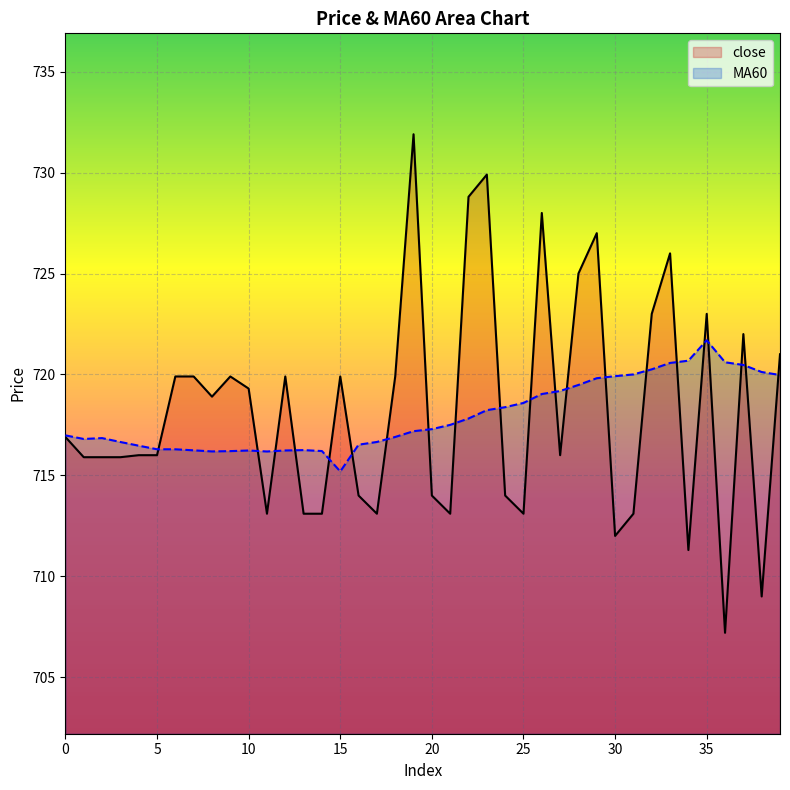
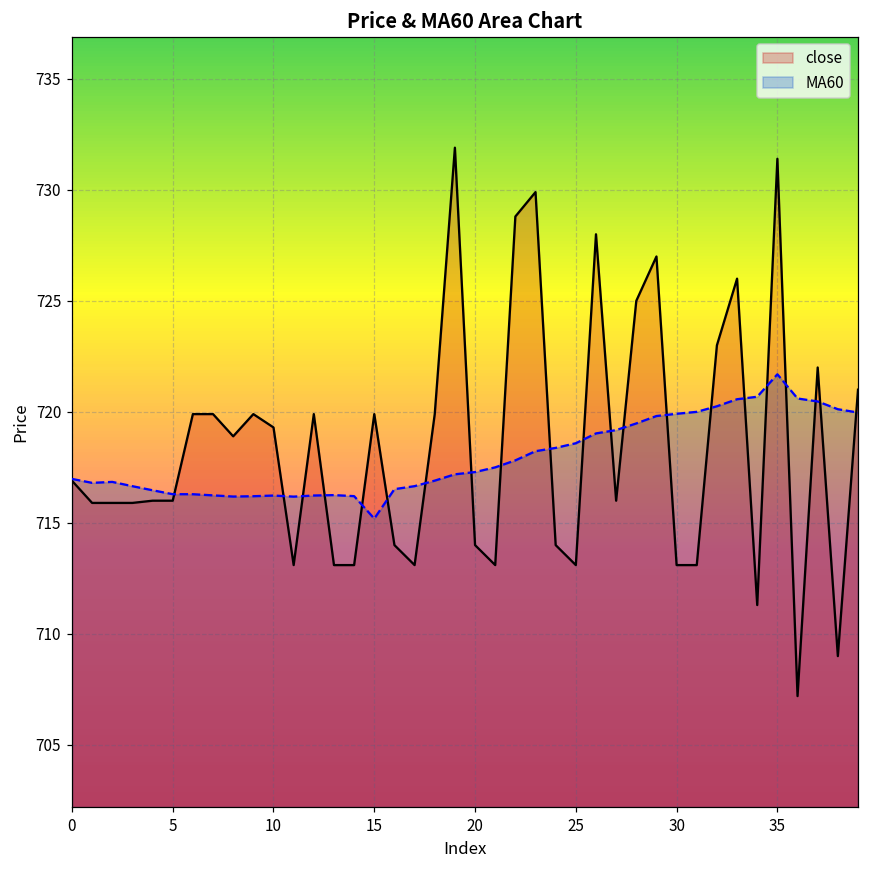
  {
    "close": {
      "5": 716.0,
      "10": 719.3,
      "15": 719.9,
      "20": 714.0,
      "25": 713.1,
-     "30": 712.0,
-     "35": 723.0
+     "30": 713.1,
+     "35": 731.4
    },
    "MA60": {
      "5": 716.3,
      "10": 716.2,
      "15": 715.2,
      "20": 717.3,
      "25": 718.6,
      "30": 719.9,
      "35": 721.7
    }
  }
